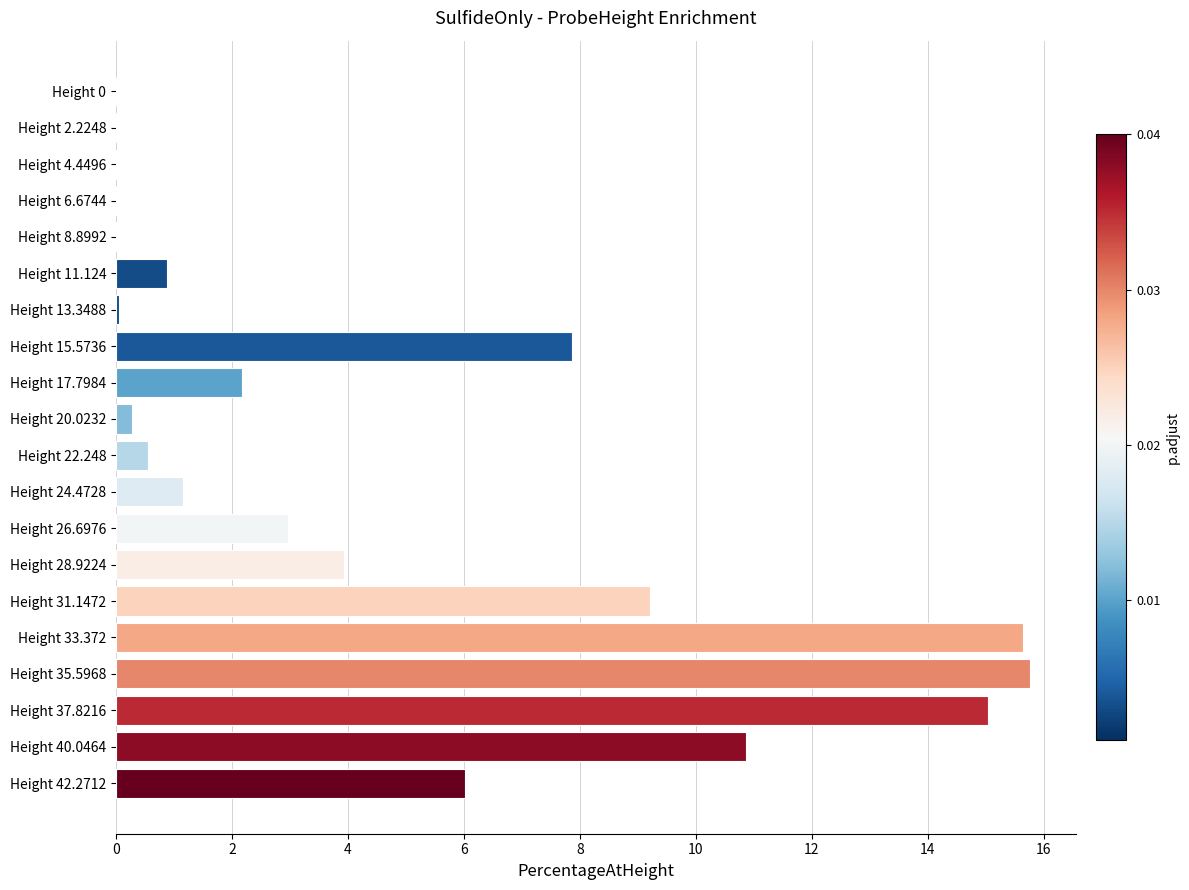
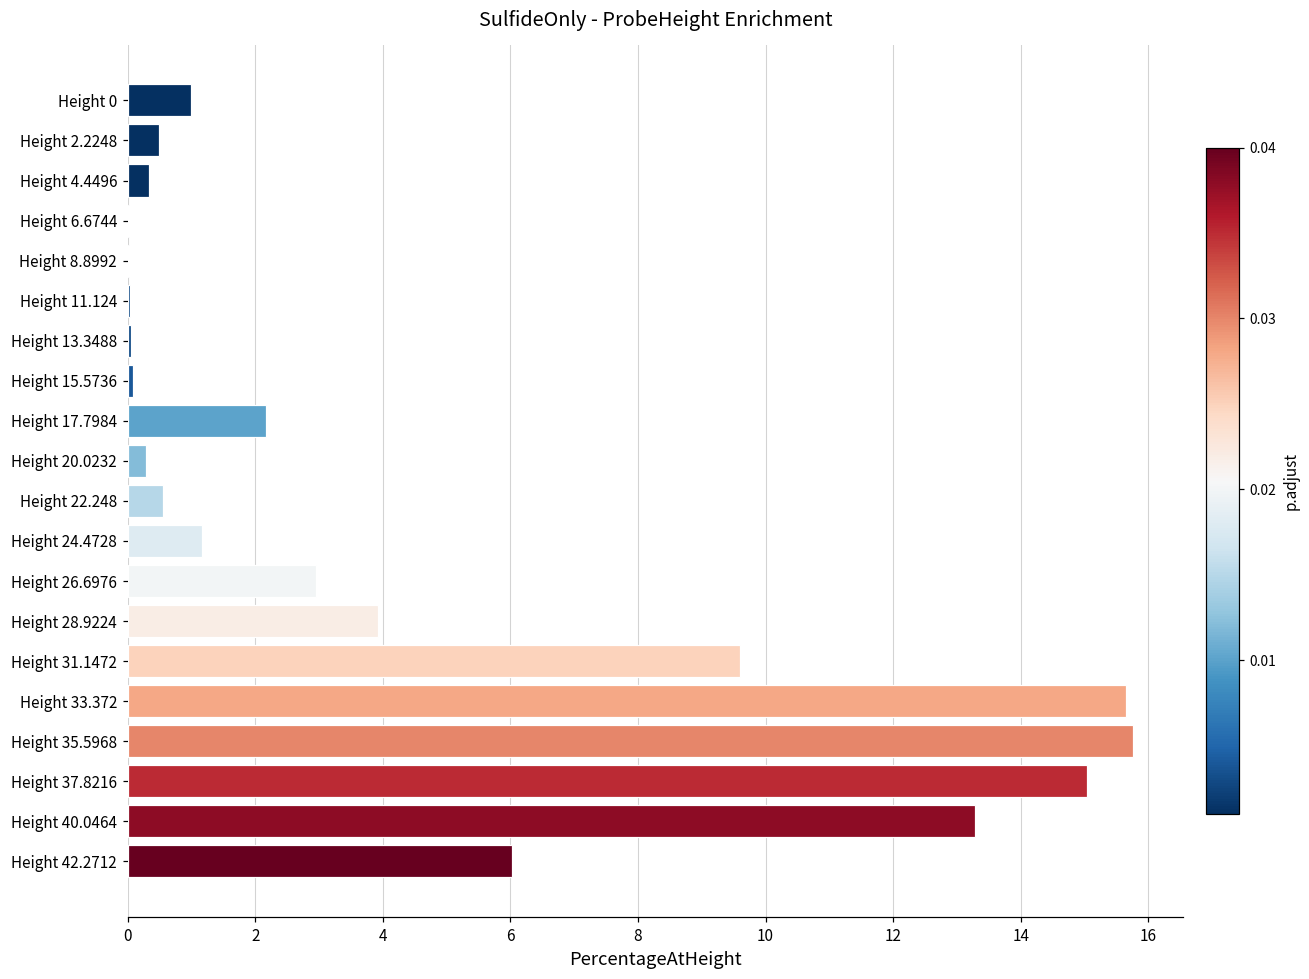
  {
-   "Height 0": 0,
-   "Height 2.2248": 0.0,
-   "Height 4.4496": 0.0,
-   "Height 11.124": 0.9,
+   "Height 0": 1,
+   "Height 2.2248": 0.5,
+   "Height 4.4496": 0.3,
+   "Height 11.124": 0.0,
    "Height 13.3488": 0.1,
-   "Height 15.5736": 7.9,
+   "Height 15.5736": 0.1,
    "Height 17.7984": 2.2,
    "Height 20.0232": 0.3,
    "Height 22.248": 0.6,
    "Height 24.4728": 1.2,
    "Height 26.6976": 3.0,
    "Height 28.9224": 3.9,
-   "Height 31.1472": 9.2,
+   "Height 31.1472": 9.6,
    "Height 33.372": 15.6,
    "Height 35.5968": 15.8,
    "Height 37.8216": 15.0,
-   "Height 40.0464": 10.9,
+   "Height 40.0464": 13.3,
    "Height 42.2712": 6.0
  }
